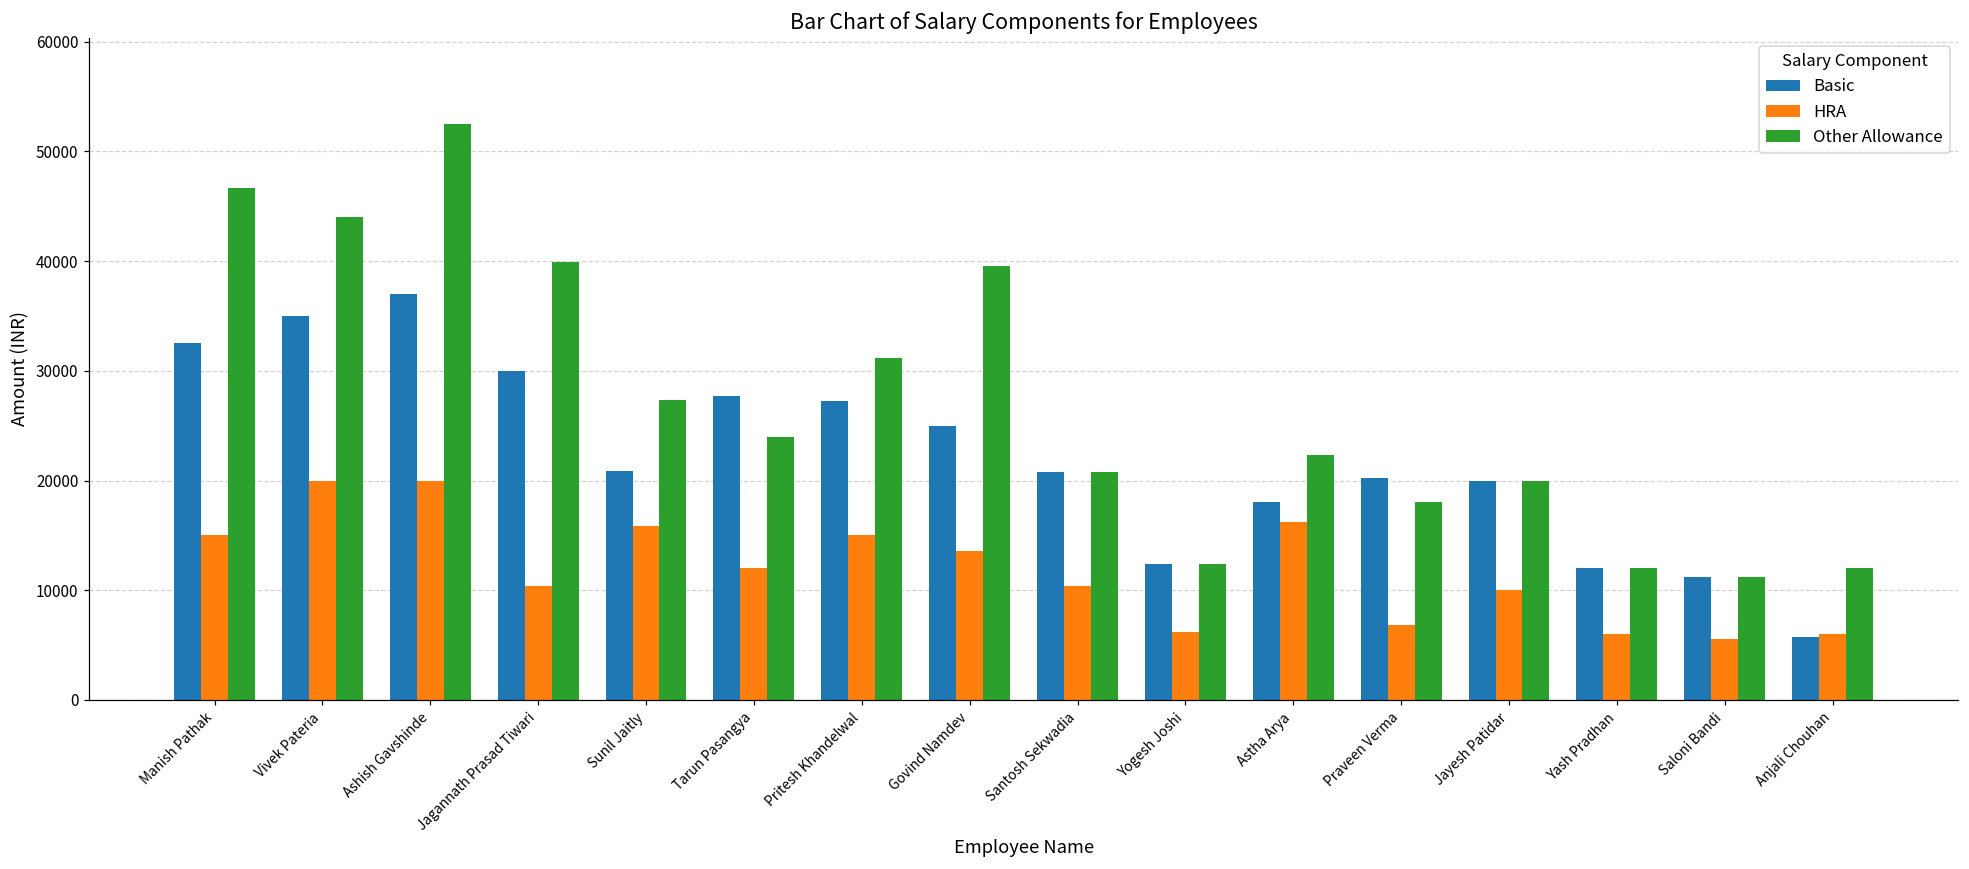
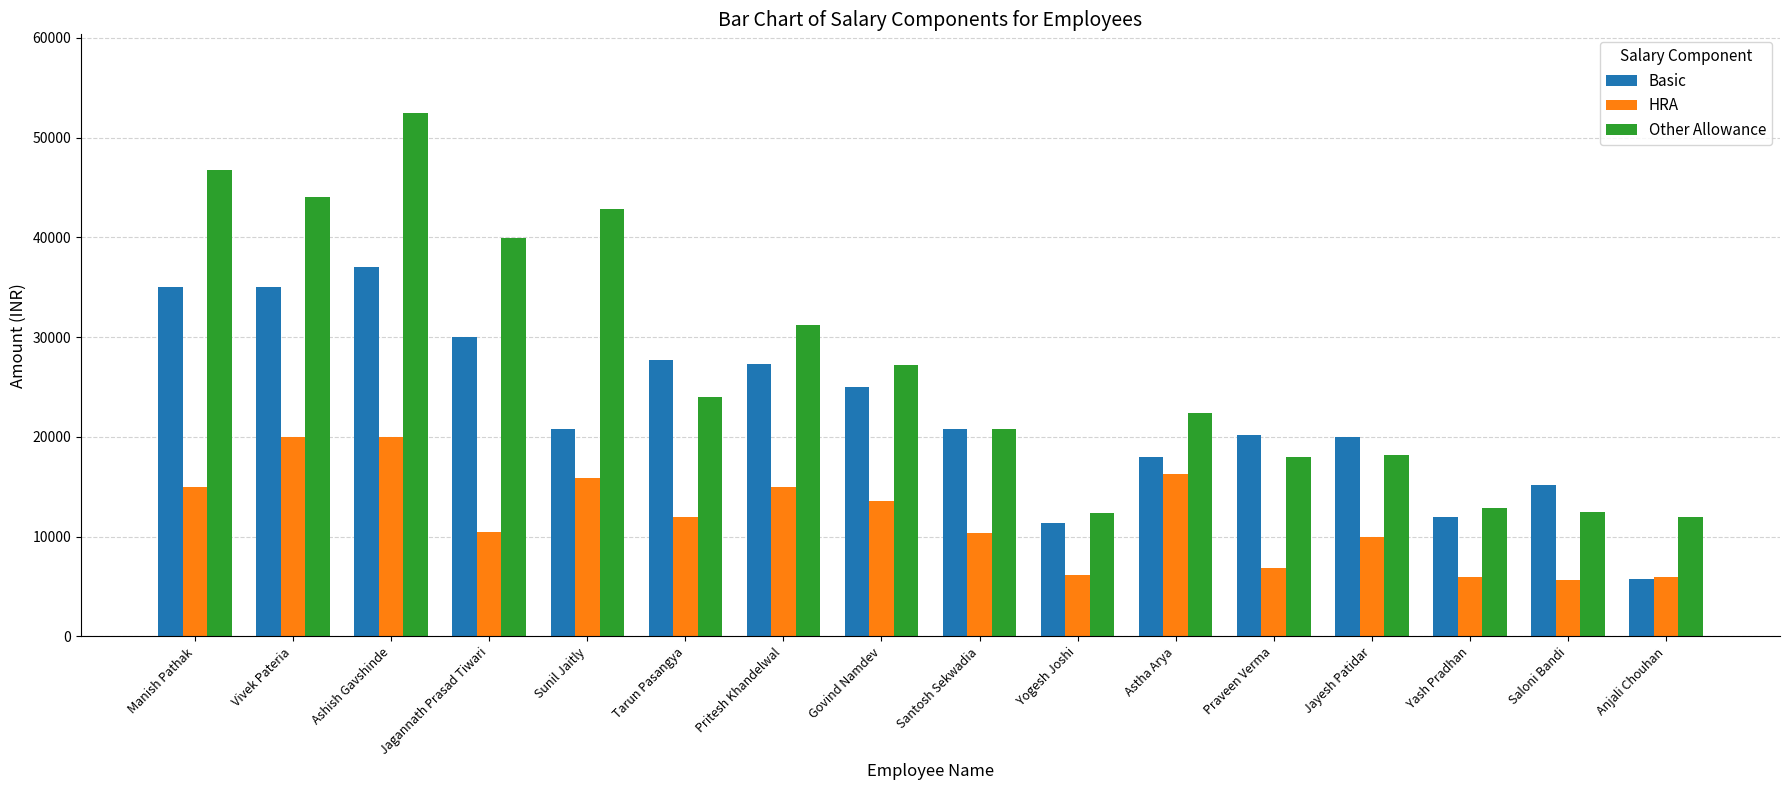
  {
    "Basic": {
-     "Manish Pathak": 33000,
+     "Manish Pathak": 35000,
      "Vivek Pateria": 35000,
      "Ashish Gavshinde": 37000,
      "Jagannath Prasad Tiwari": 30000,
      "Sunil Jaitly": 21000,
      "Tarun Pasangya": 28000,
      "Pritesh Khandelwal": 27000,
      "Govind Namdev": 25000,
      "Santosh Sekwadia": 21000,
-     "Yogesh Joshi": 12000,
+     "Yogesh Joshi": 11000,
      "Astha Arya": 18000,
      "Praveen Verma": 20000,
      "Jayesh Patidar": 20000,
      "Yash Pradhan": 12000,
-     "Saloni Bandi": 11000,
+     "Saloni Bandi": 15000,
      "Anjali Chouhan": 6000
    },
    "HRA": {
      "Manish Pathak": 15000,
      "Vivek Pateria": 20000,
      "Ashish Gavshinde": 20000,
      "Jagannath Prasad Tiwari": 10000,
      "Sunil Jaitly": 16000,
      "Tarun Pasangya": 12000,
      "Pritesh Khandelwal": 15000,
      "Govind Namdev": 14000,
      "Santosh Sekwadia": 10000,
      "Yogesh Joshi": 6000,
      "Astha Arya": 16000,
      "Praveen Verma": 7000,
      "Jayesh Patidar": 10000,
      "Yash Pradhan": 6000,
      "Saloni Bandi": 6000,
      "Anjali Chouhan": 6000
    },
    "Other Allowance": {
      "Manish Pathak": 47000,
      "Vivek Pateria": 44000,
      "Ashish Gavshinde": 52000,
      "Jagannath Prasad Tiwari": 40000,
-     "Sunil Jaitly": 27000,
+     "Sunil Jaitly": 43000,
      "Tarun Pasangya": 24000,
      "Pritesh Khandelwal": 31000,
-     "Govind Namdev": 40000,
+     "Govind Namdev": 27000,
      "Santosh Sekwadia": 21000,
      "Yogesh Joshi": 12000,
      "Astha Arya": 22000,
      "Praveen Verma": 18000,
-     "Jayesh Patidar": 20000,
-     "Yash Pradhan": 12000,
-     "Saloni Bandi": 11000,
+     "Jayesh Patidar": 18000,
+     "Yash Pradhan": 13000,
+     "Saloni Bandi": 12000,
      "Anjali Chouhan": 12000
    }
  }
